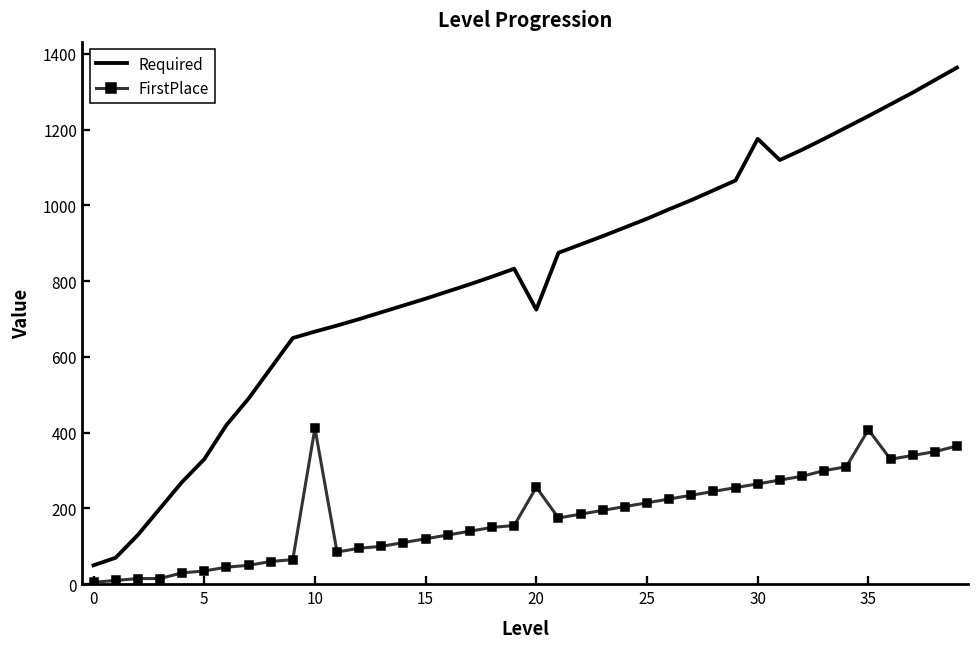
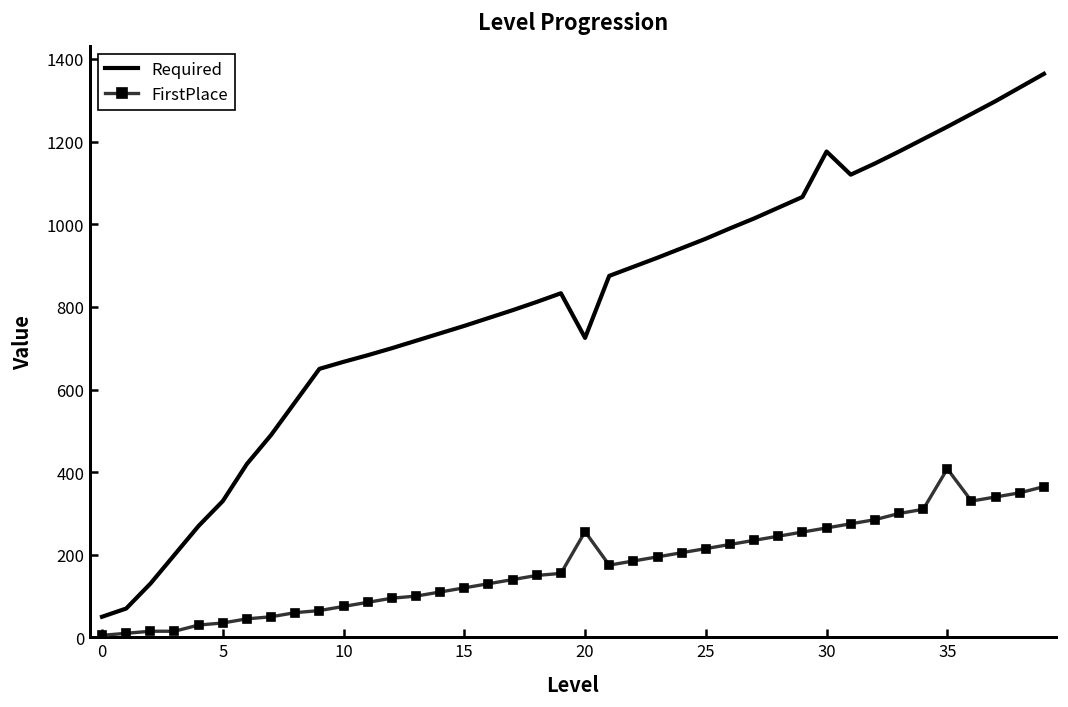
  {
    "Required": {
      "0": 50,
      "5": 330,
      "10": 670,
      "15": 750,
      "20": 730,
      "25": 970,
      "30": 1180,
      "35": 1240
    },
    "FirstPlace": {
      "0": 10,
      "5": 40,
-     "10": 410,
+     "10": 80,
      "15": 120,
      "20": 260,
      "25": 220,
      "30": 270,
      "35": 410
    }
  }
